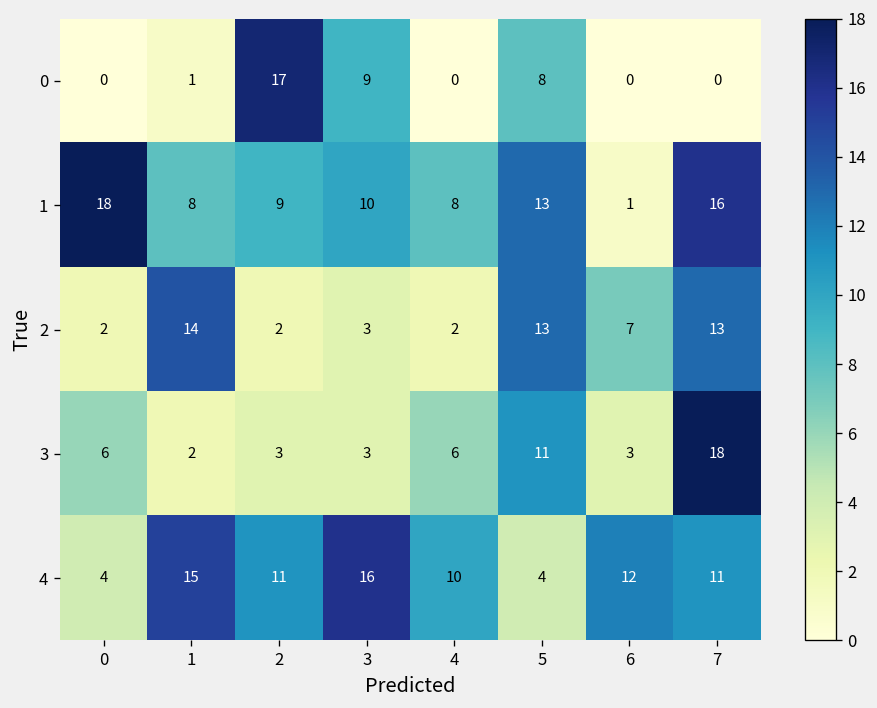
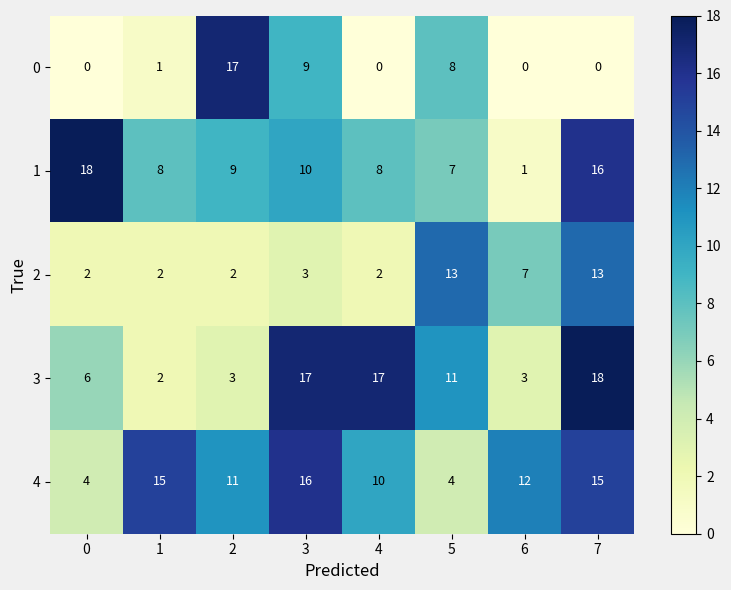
  {
    "0": {
      "0": 0,
      "1": 1,
      "2": 17,
      "3": 9,
      "4": 0,
      "5": 8,
      "6": 0,
      "7": 0
    },
    "1": {
      "0": 18,
      "1": 8,
      "2": 9,
      "3": 10,
      "4": 8,
-     "5": 13,
+     "5": 7,
      "6": 1,
      "7": 16
    },
    "2": {
      "0": 2,
-     "1": 14,
+     "1": 2,
      "2": 2,
      "3": 3,
      "4": 2,
      "5": 13,
      "6": 7,
      "7": 13
    },
    "3": {
      "0": 6,
      "1": 2,
      "2": 3,
-     "3": 3,
-     "4": 6,
+     "3": 17,
+     "4": 17,
      "5": 11,
      "6": 3,
      "7": 18
    },
    "4": {
      "0": 4,
      "1": 15,
      "2": 11,
      "3": 16,
      "4": 10,
      "5": 4,
      "6": 12,
-     "7": 11
+     "7": 15
    }
  }
